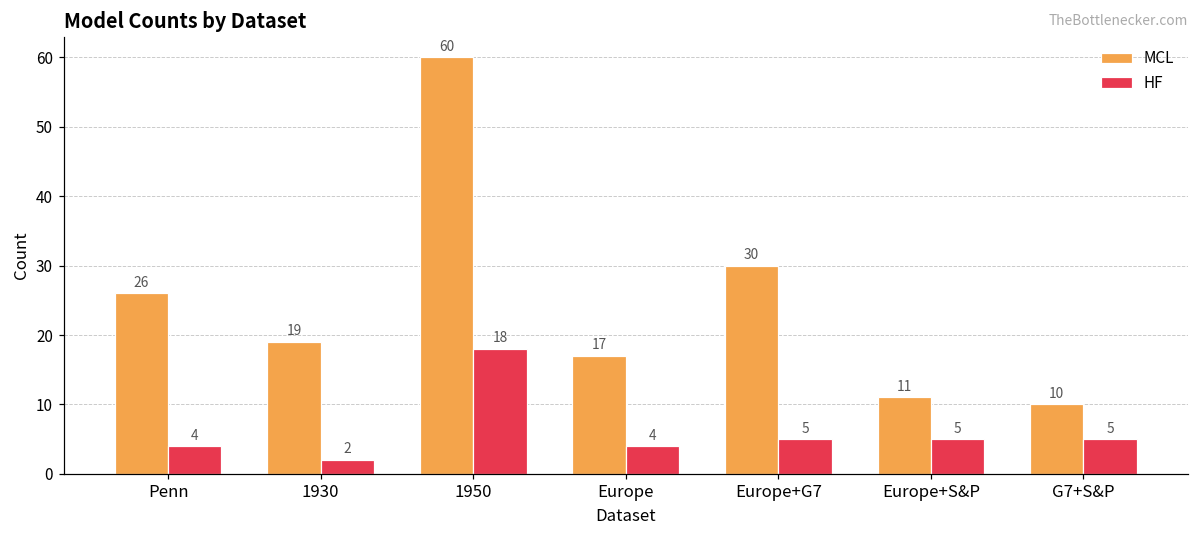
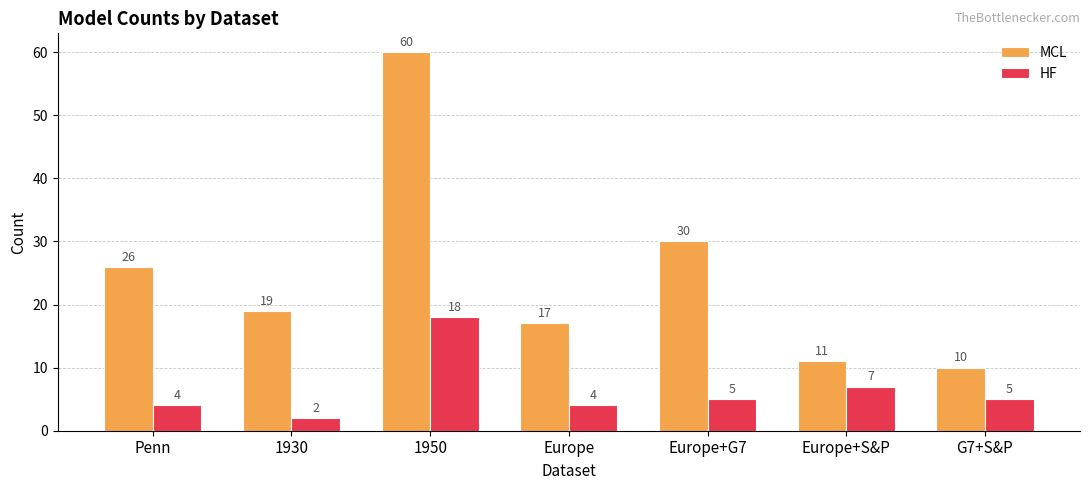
  {
    "MCL": {
      "Penn": 26,
      "1930": 19,
      "1950": 60,
      "Europe": 17,
      "Europe+G7": 30,
      "Europe+S&P": 11,
      "G7+S&P": 10
    },
    "HF": {
      "Penn": 4,
      "1930": 2,
      "1950": 18,
      "Europe": 4,
      "Europe+G7": 5,
-     "Europe+S&P": 5,
+     "Europe+S&P": 7,
      "G7+S&P": 5
    }
  }
